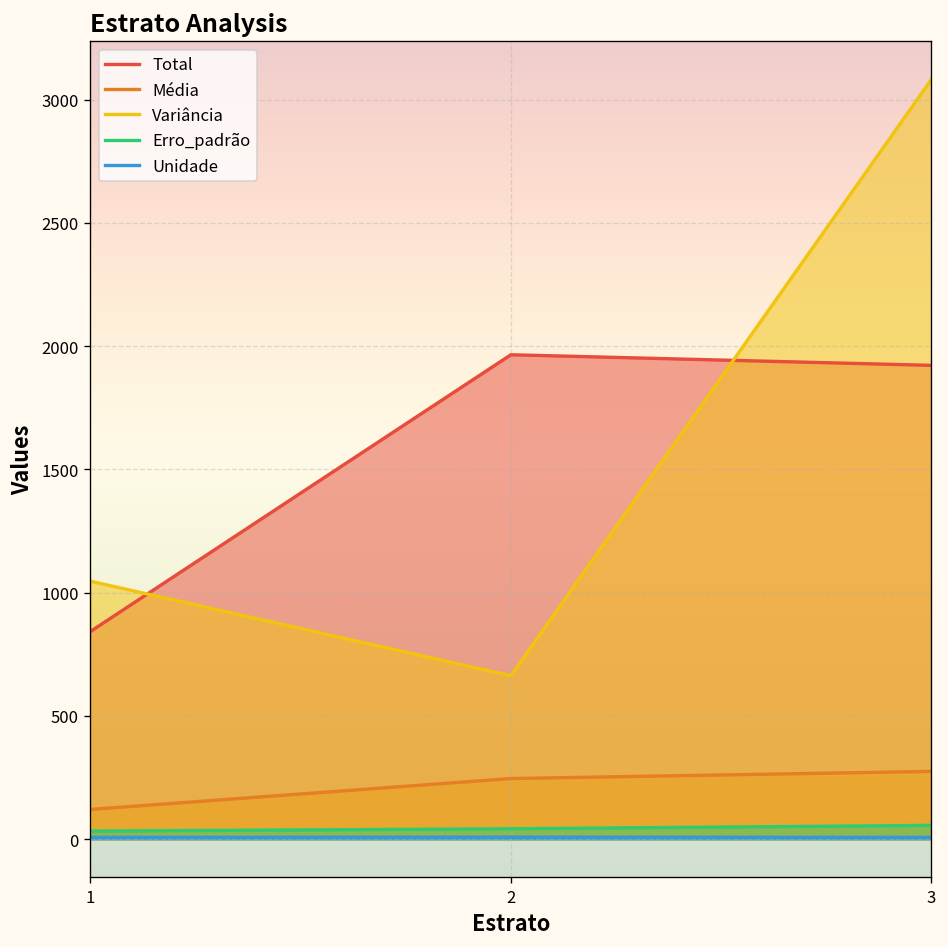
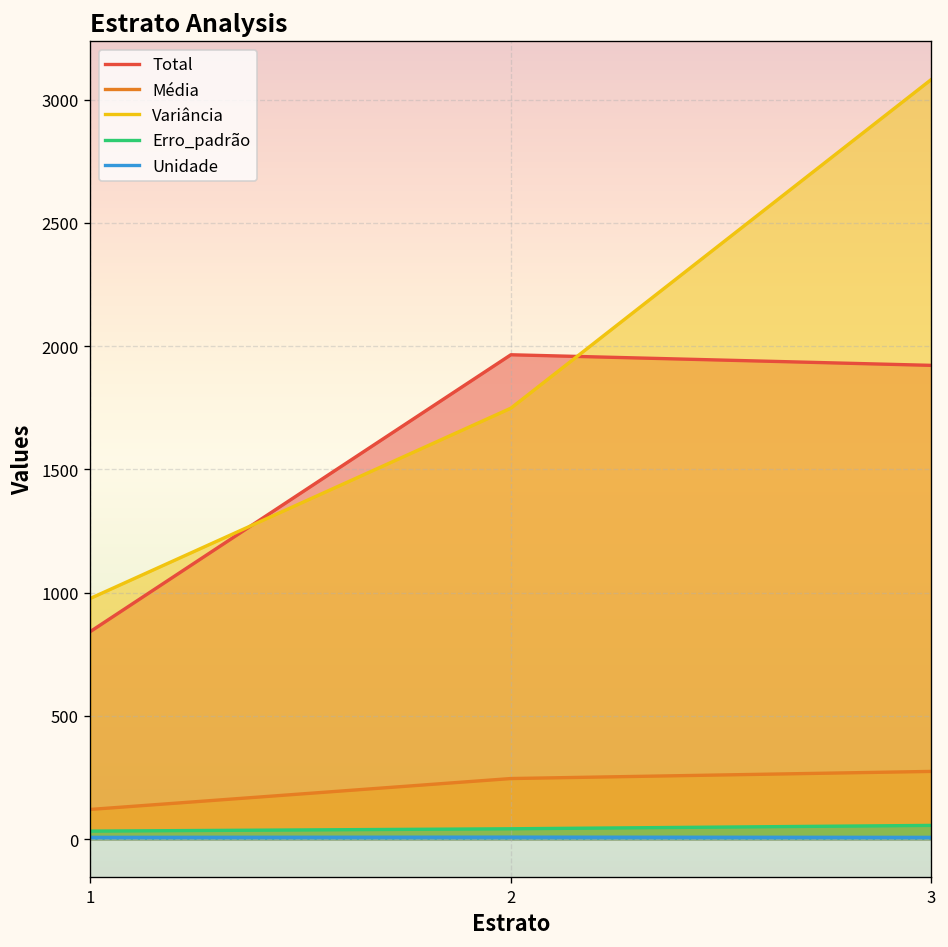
  {
    "Variância": {
-     "1": 1050,
-     "2": 660,
+     "1": 980,
+     "2": 1750,
      "3": 3080
    },
    "Erro_padrão": {
      "1": 30,
      "2": 40,
      "3": 60
    },
    "Unidade": {
      "1": 10,
      "2": 10,
      "3": 10
    }
  }
